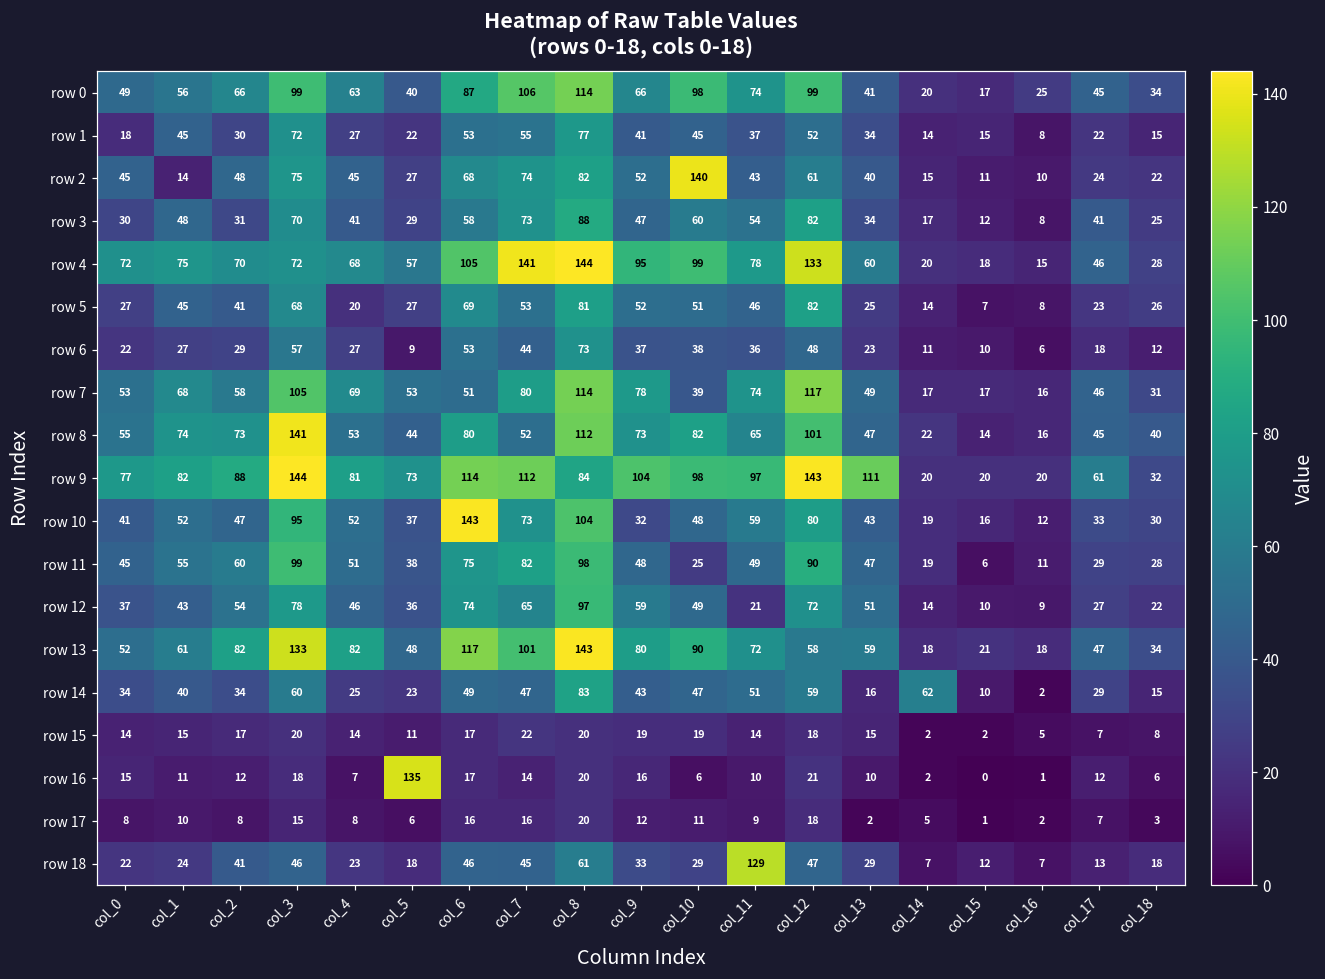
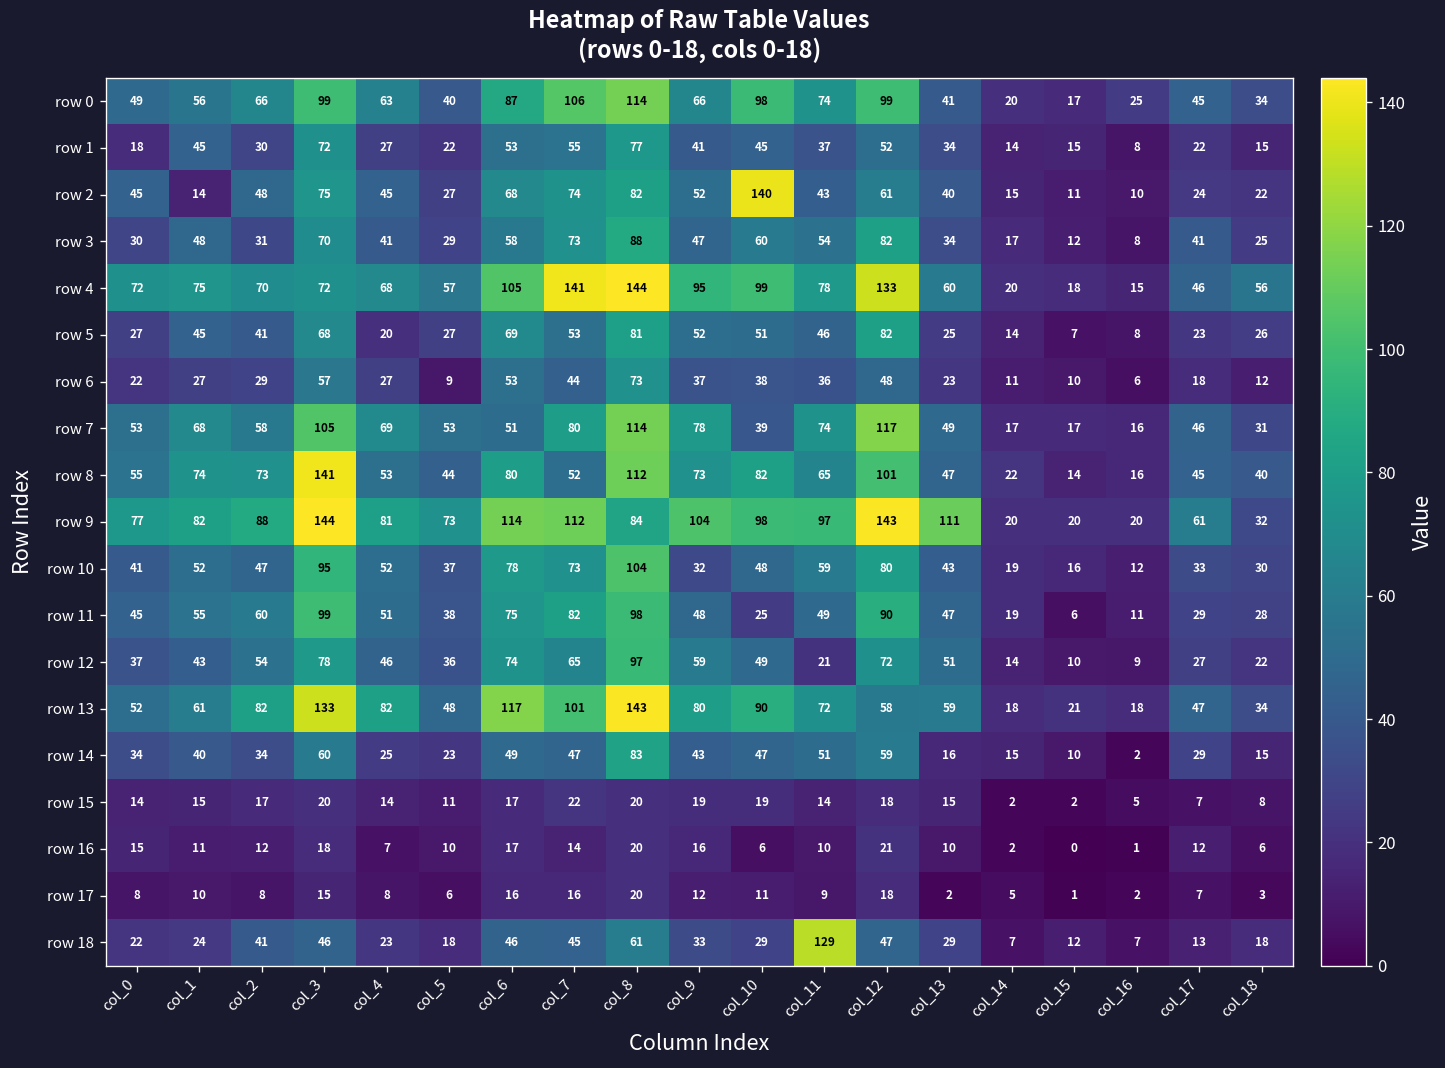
  {
    "row 4": {
      "col_0": 72,
      "col_1": 75,
      "col_2": 70,
      "col_3": 72,
      "col_4": 68,
      "col_5": 57,
      "col_6": 105,
      "col_7": 141,
      "col_8": 144,
      "col_9": 95,
      "col_10": 99,
      "col_11": 78,
      "col_12": 133,
      "col_13": 60,
      "col_14": 20,
      "col_15": 18,
      "col_16": 15,
      "col_17": 46,
-     "col_18": 28
+     "col_18": 56
    },
    "row 10": {
      "col_0": 41,
      "col_1": 52,
      "col_2": 47,
      "col_3": 95,
      "col_4": 52,
      "col_5": 37,
-     "col_6": 143,
+     "col_6": 78,
      "col_7": 73,
      "col_8": 104,
      "col_9": 32,
      "col_10": 48,
      "col_11": 59,
      "col_12": 80,
      "col_13": 43,
      "col_14": 19,
      "col_15": 16,
      "col_16": 12,
      "col_17": 33,
      "col_18": 30
    },
    "row 14": {
      "col_0": 34,
      "col_1": 40,
      "col_2": 34,
      "col_3": 60,
      "col_4": 25,
      "col_5": 23,
      "col_6": 49,
      "col_7": 47,
      "col_8": 83,
      "col_9": 43,
      "col_10": 47,
      "col_11": 51,
      "col_12": 59,
      "col_13": 16,
-     "col_14": 62,
+     "col_14": 15,
      "col_15": 10,
      "col_16": 2,
      "col_17": 29,
      "col_18": 15
    },
    "row 16": {
      "col_0": 15,
      "col_1": 11,
      "col_2": 12,
      "col_3": 18,
      "col_4": 7,
-     "col_5": 135,
+     "col_5": 10,
      "col_6": 17,
      "col_7": 14,
      "col_8": 20,
      "col_9": 16,
      "col_10": 6,
      "col_11": 10,
      "col_12": 21,
      "col_13": 10,
      "col_14": 2,
      "col_15": 0,
      "col_16": 1,
      "col_17": 12,
      "col_18": 6
    }
  }
